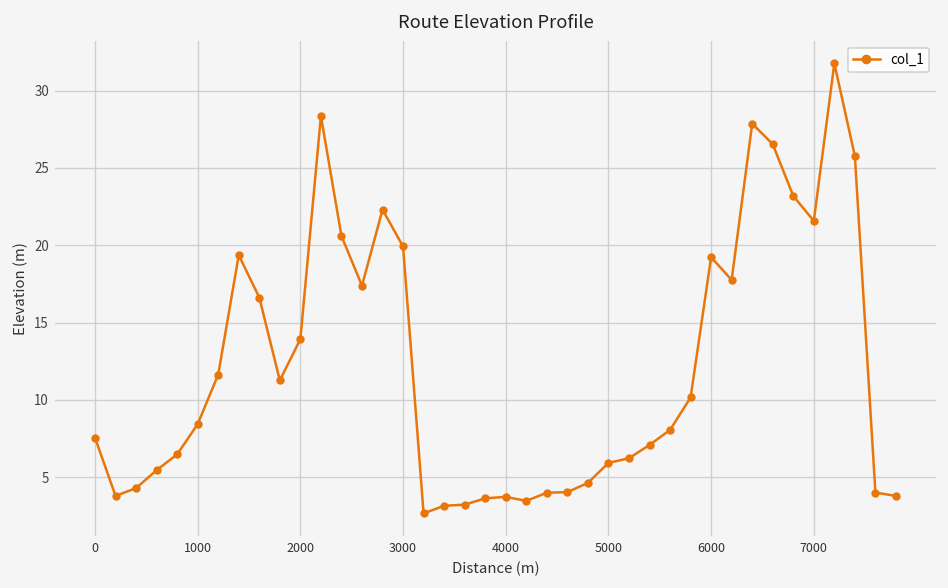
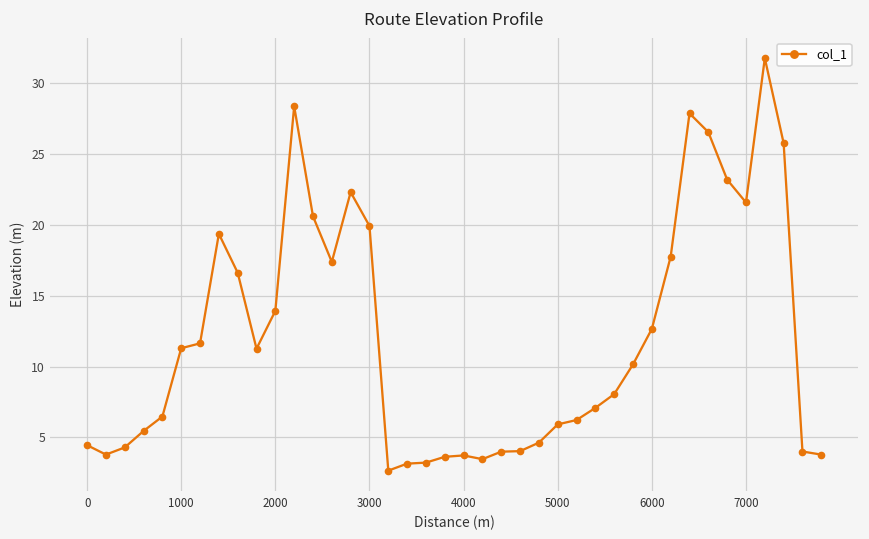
  {
-   "0": 7.6,
-   "1000": 8.4,
+   "0": 4.5,
+   "1000": 11.3,
    "2000": 13.9,
    "3000": 19.9,
    "4000": 3.7,
    "5000": 5.9,
-   "6000": 19.2,
+   "6000": 12.7,
    "7000": 21.6
  }
